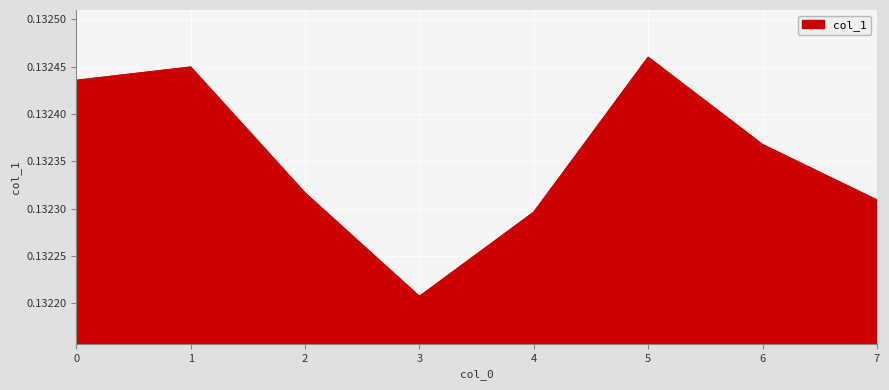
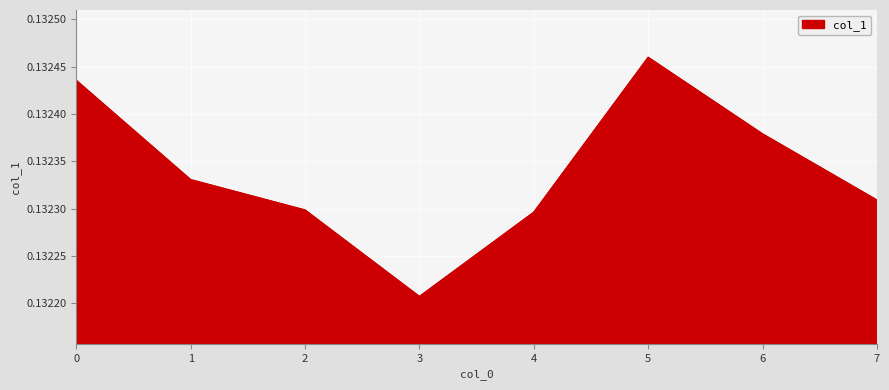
  {
    "0": 0.13244,
-   "1": 0.13245,
-   "2": 0.13232,
+   "1": 0.13233,
+   "2": 0.13230,
    "3": 0.13221,
    "4": 0.13230,
    "5": 0.13246,
-   "6": 0.13237,
+   "6": 0.13238,
    "7": 0.13231
  }
